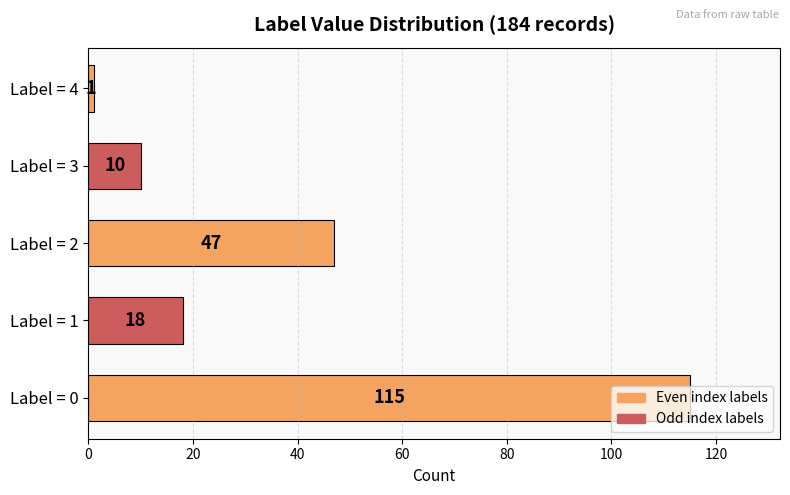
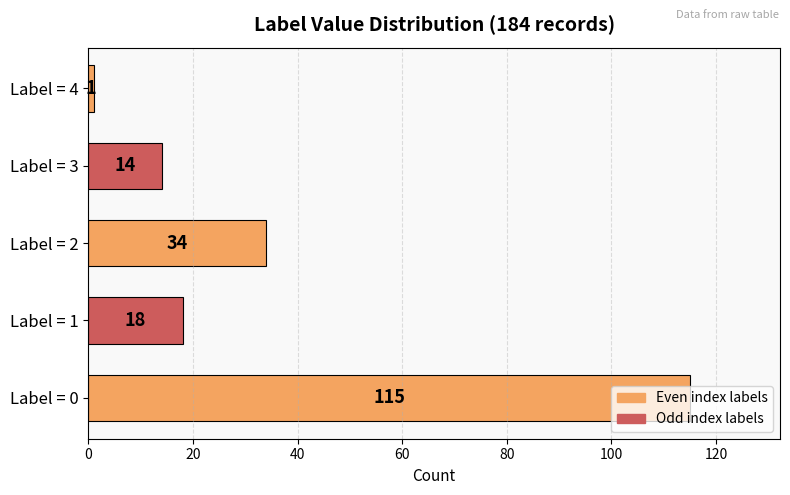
  {
    "Label = 4": 1,
-   "Label = 3": 10,
-   "Label = 2": 47,
+   "Label = 3": 14,
+   "Label = 2": 34,
    "Label = 1": 18
  }
